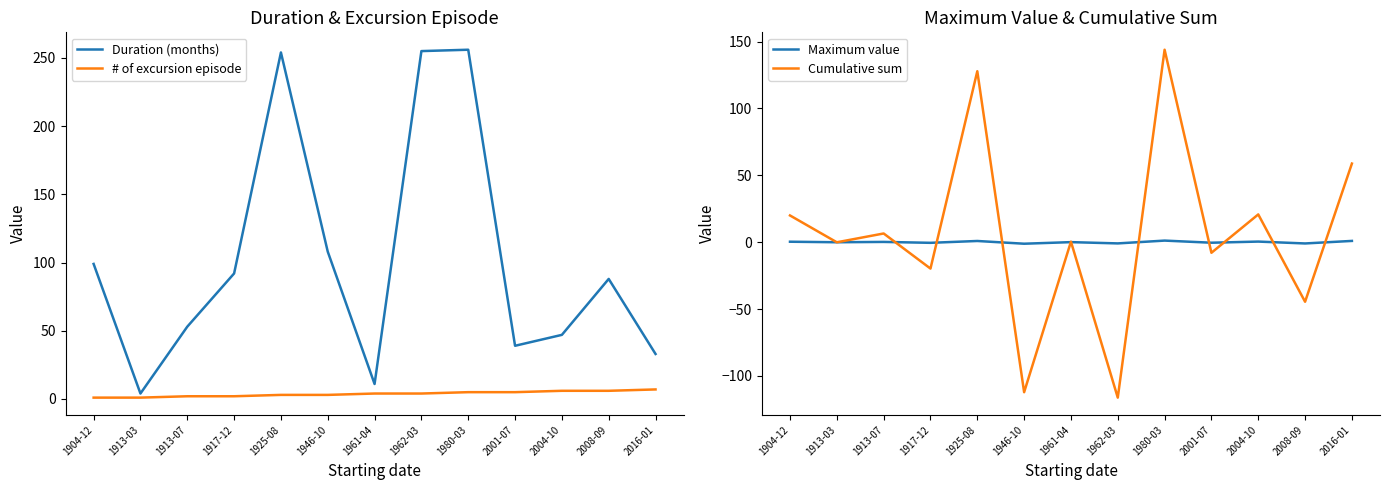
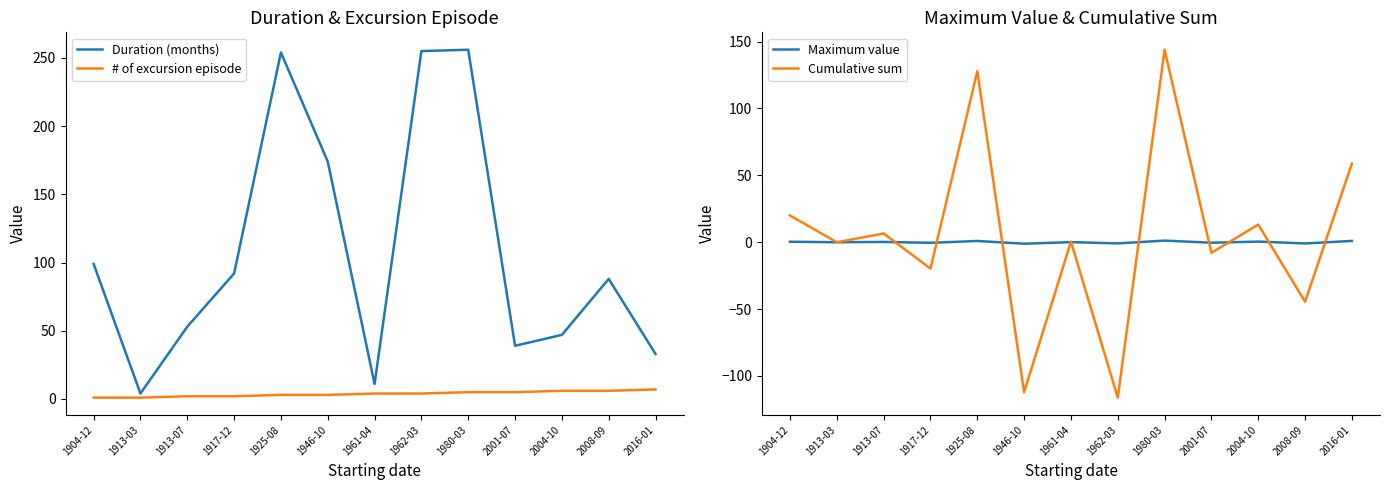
  {
    "Duration & Excursion Episode": {
      "Duration (months)": {
        "1904-12": 99,
        "1913-03": 4,
        "1913-07": 53,
        "1917-12": 92,
        "1925-08": 254,
-       "1946-10": 108,
+       "1946-10": 174,
        "1961-04": 11,
        "1962-03": 255,
        "1980-03": 256,
        "2001-07": 39,
        "2004-10": 47,
        "2008-09": 88,
        "2016-01": 33
      },
      "# of excursion episode": {
        "1904-12": 1,
        "1913-03": 1,
        "1913-07": 2,
        "1917-12": 2,
        "1925-08": 3,
        "1946-10": 3,
        "1961-04": 4,
        "1962-03": 4,
        "1980-03": 5,
        "2001-07": 5,
        "2004-10": 6,
        "2008-09": 6,
        "2016-01": 7
      }
    },
    "Maximum Value & Cumulative Sum": {
      "Maximum value": {
        "1904-12": 0,
        "1913-07": 0,
        "1917-12": 0,
        "1925-08": 1,
        "1946-10": -1,
        "1962-03": -1,
        "1980-03": 1,
        "2001-07": 0,
        "2004-10": 0,
        "2008-09": -1,
        "2016-01": 1
      },
      "Cumulative sum": {
        "1904-12": 20,
        "1913-07": 7,
        "1917-12": -20,
        "1925-08": 128,
        "1946-10": -112,
        "1962-03": -116,
        "1980-03": 144,
        "2001-07": -8,
-       "2004-10": 21,
+       "2004-10": 13,
        "2008-09": -45,
        "2016-01": 59
      }
    }
  }
